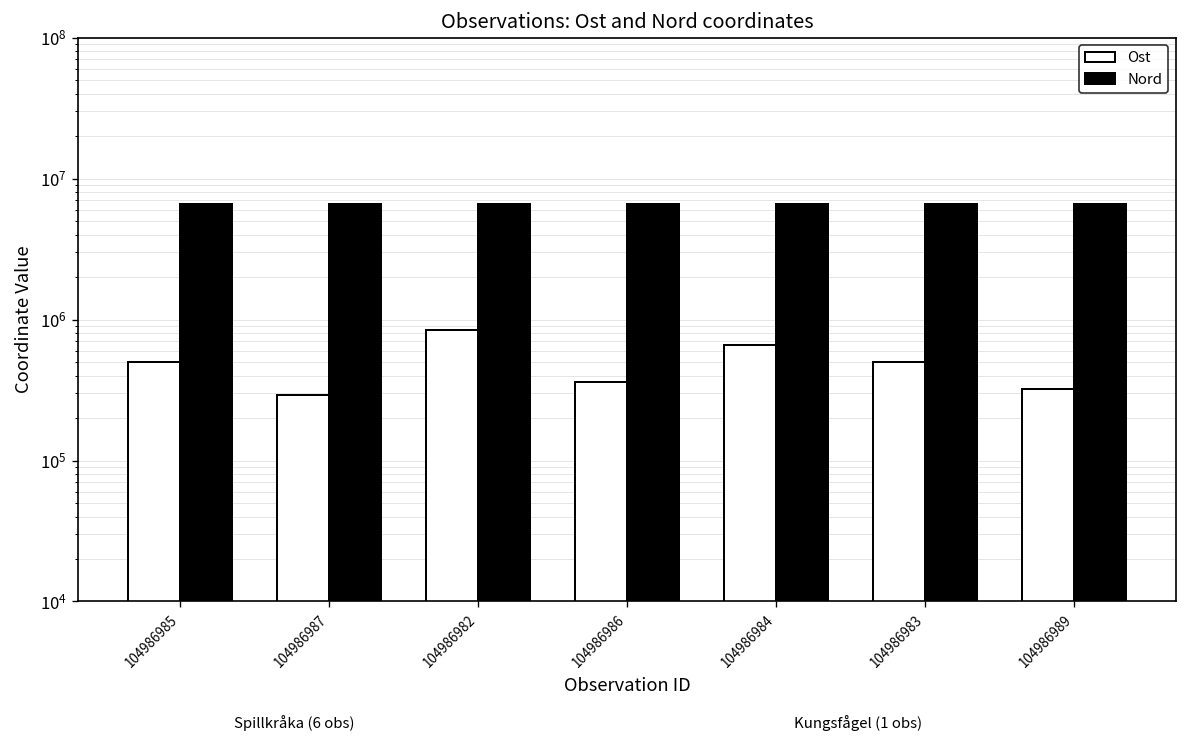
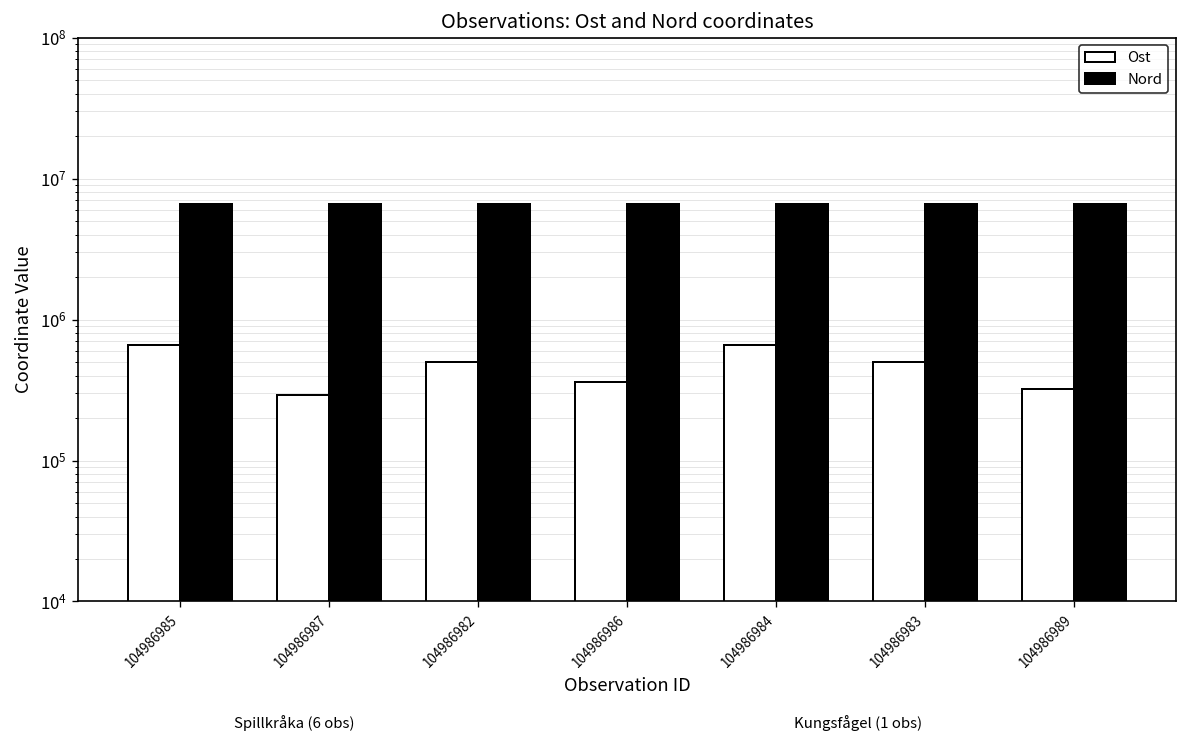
  {
    "Ost": {
-     "104986985": 500000,
+     "104986985": 700000,
      "104986987": 290000,
-     "104986982": 800000,
+     "104986982": 500000,
      "104986986": 360000,
      "104986984": 700000,
      "104986983": 500000,
      "104986989": 320000
    },
    "Nord": {
      "104986985": 7000000,
      "104986987": 7000000,
      "104986982": 7000000,
      "104986986": 7000000,
      "104986984": 7000000,
      "104986983": 7000000,
      "104986989": 7000000
    }
  }
